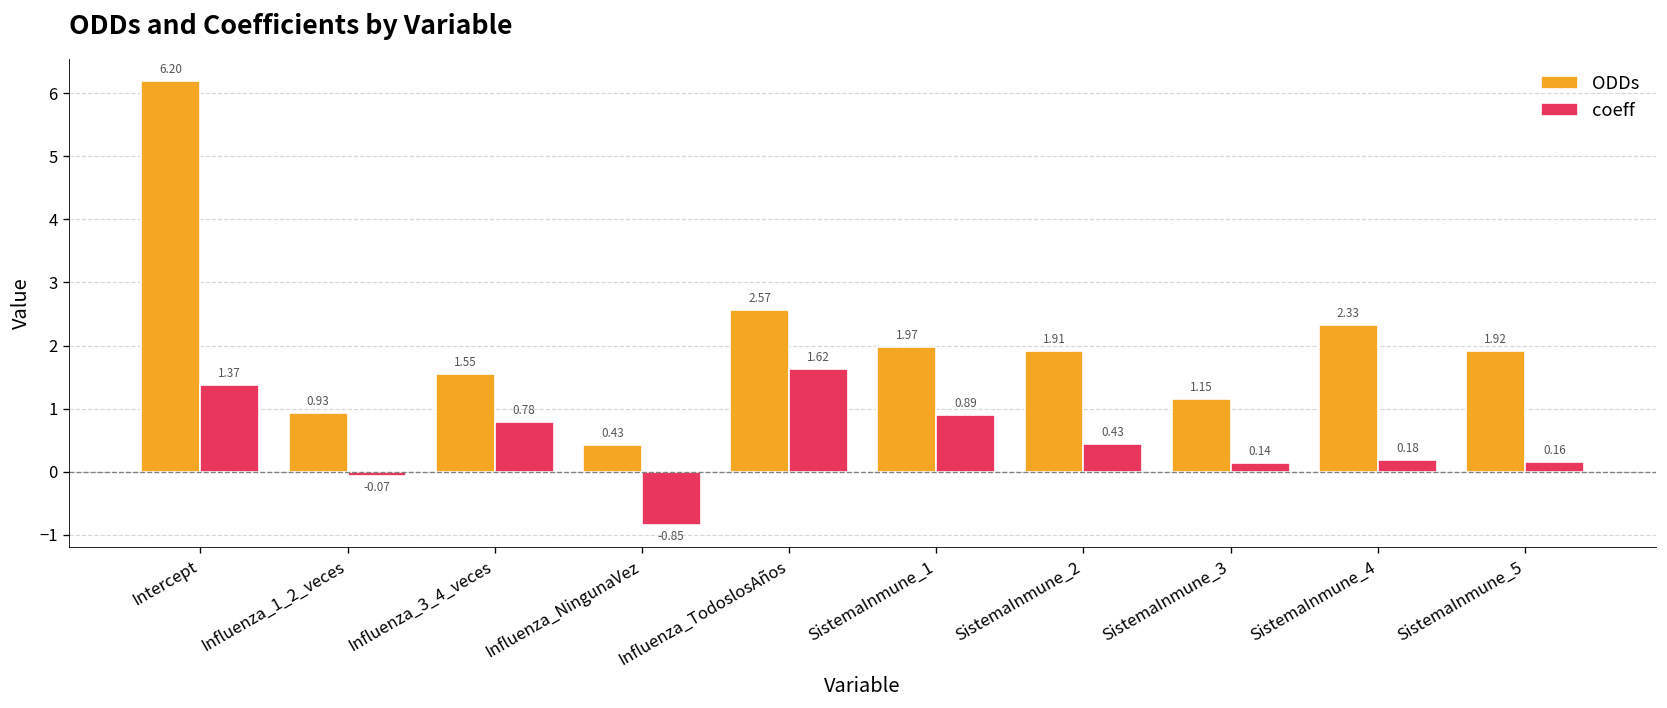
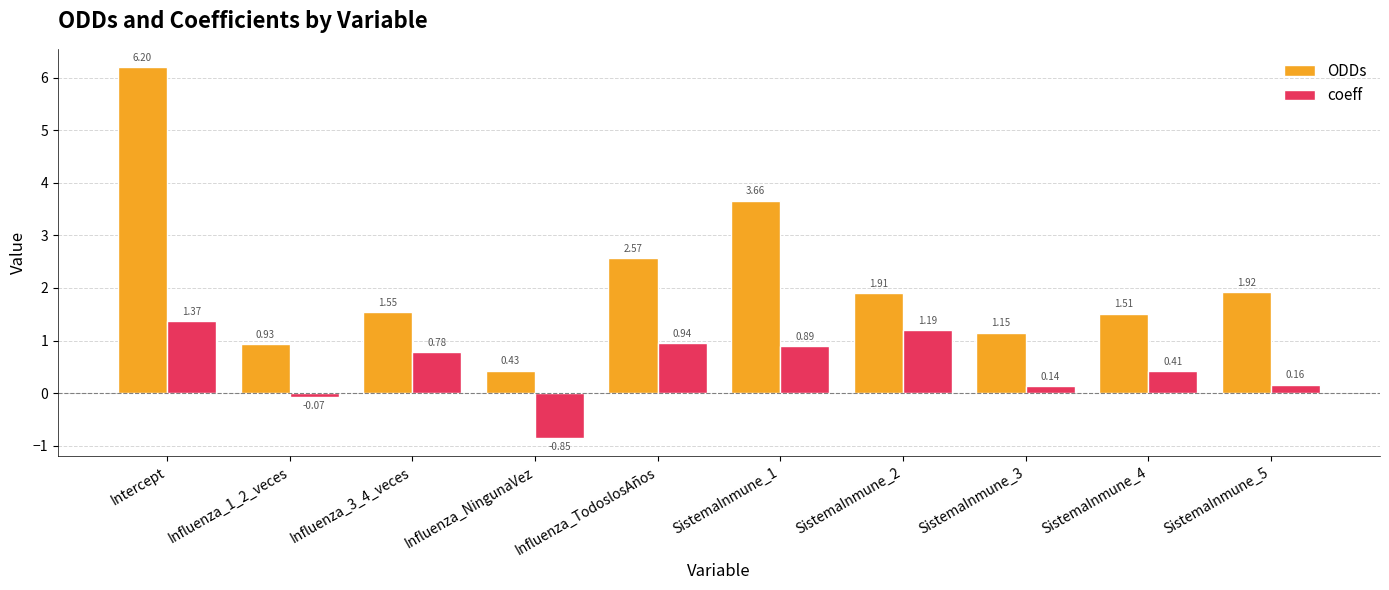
  {
    "ODDs": {
      "Intercept": 6.20,
      "Influenza_1_2_veces": 0.93,
      "Influenza_3_4_veces": 1.55,
      "Influenza_NingunaVez": 0.43,
      "Influenza_TodoslosAños": 2.57,
-     "SistemaInmune_1": 1.97,
+     "SistemaInmune_1": 3.66,
      "SistemaInmune_2": 1.91,
      "SistemaInmune_3": 1.15,
-     "SistemaInmune_4": 2.33,
+     "SistemaInmune_4": 1.51,
      "SistemaInmune_5": 1.92
    },
    "coeff": {
      "Intercept": 1.37,
      "Influenza_1_2_veces": -0.07,
      "Influenza_3_4_veces": 0.78,
      "Influenza_NingunaVez": -0.85,
-     "Influenza_TodoslosAños": 1.62,
+     "Influenza_TodoslosAños": 0.94,
      "SistemaInmune_1": 0.89,
-     "SistemaInmune_2": 0.43,
+     "SistemaInmune_2": 1.19,
      "SistemaInmune_3": 0.14,
-     "SistemaInmune_4": 0.18,
+     "SistemaInmune_4": 0.41,
      "SistemaInmune_5": 0.16
    }
  }
